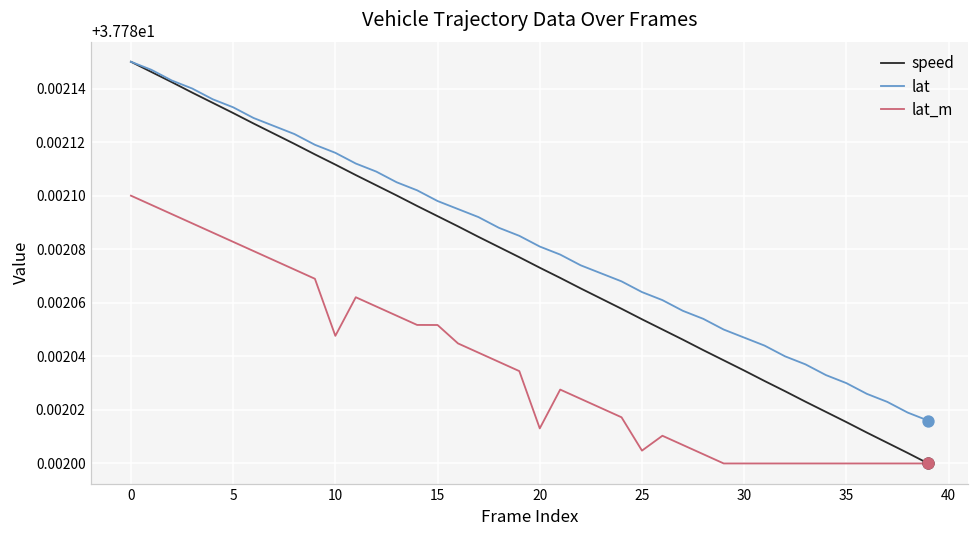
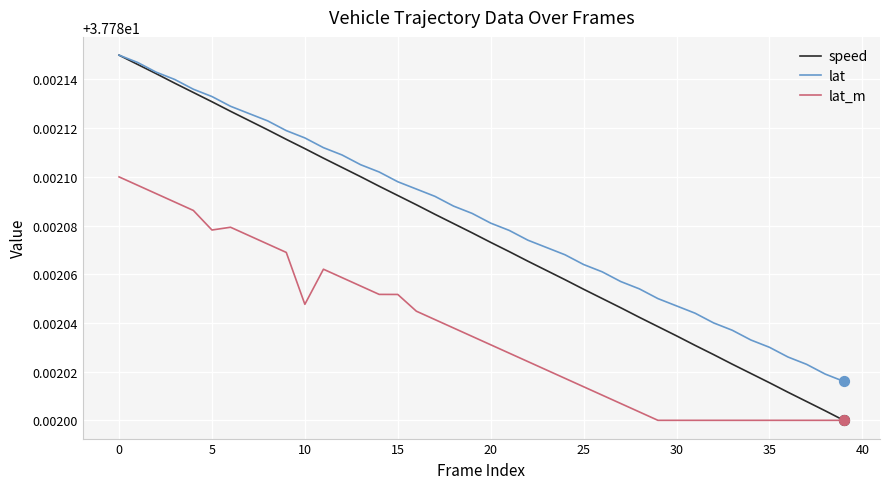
  {
    "lat_m": {
      "0": 37.782100,
-     "5": 37.782083,
+     "5": 37.782078,
      "10": 37.782048,
      "15": 37.782052,
-     "20": 37.782013,
-     "25": 37.782005,
+     "20": 37.782031,
+     "25": 37.782014,
      "30": 37.782000,
      "35": 37.782000
    }
  }
